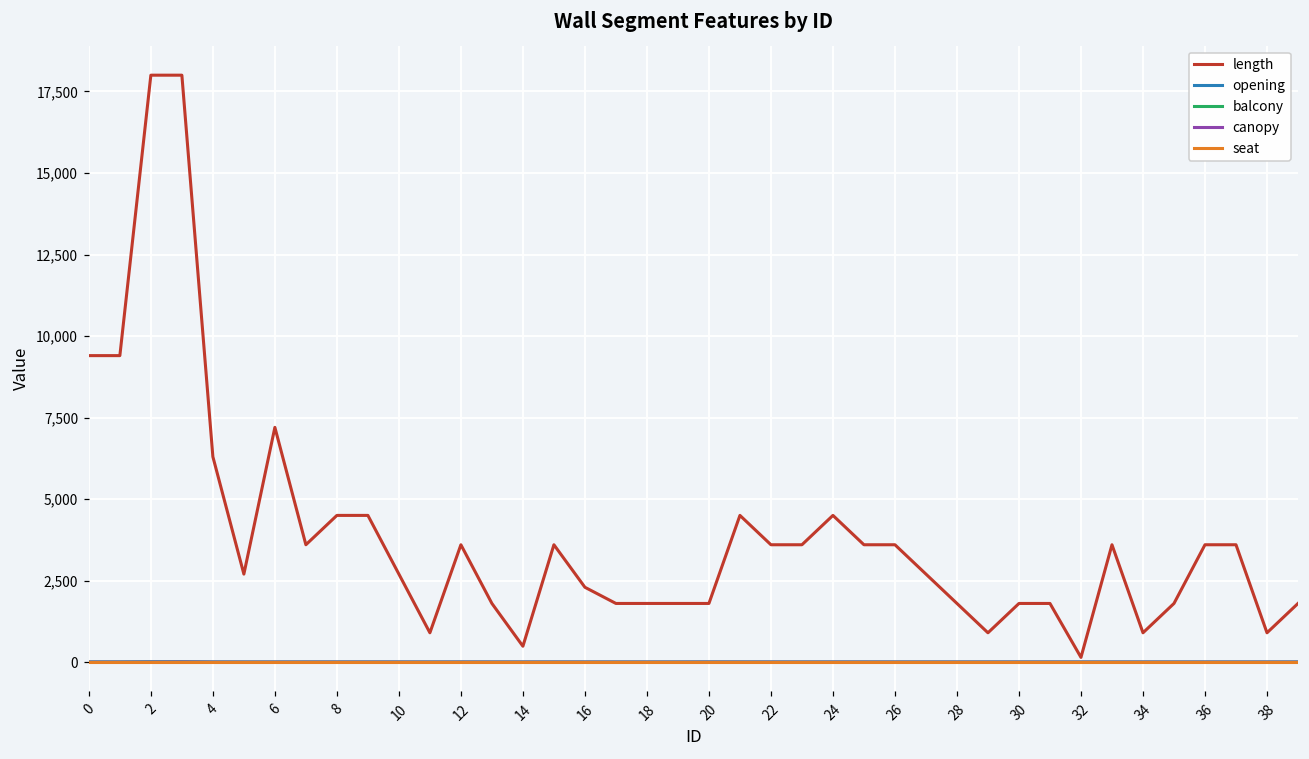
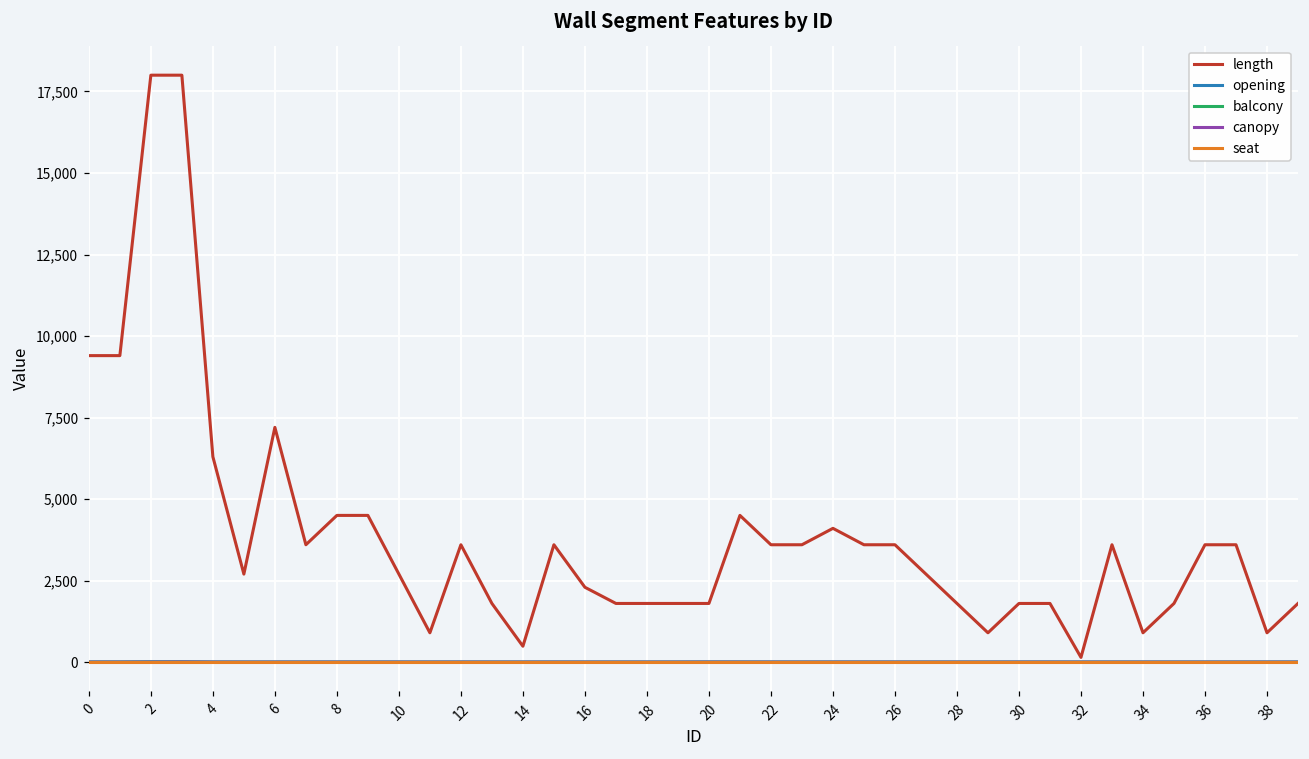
  {
    "length": {
      "0": "9,400",
      "2": "18,000",
      "4": "6,300",
      "6": "7,200",
      "8": "4,500",
      "10": "2,700",
      "12": "3,600",
      "14": "500",
      "16": "2,300",
      "18": "1,800",
      "20": "1,800",
      "22": "3,600",
-     "24": "4,500",
+     "24": "4,100",
      "26": "3,600",
      "28": "1,800",
      "30": "1,800",
      "32": "100",
      "34": "900",
      "36": "3,600",
      "38": "900"
    },
    "seat": {
      "0": "0",
      "2": "0",
      "4": "0",
      "6": "0",
      "8": "0",
      "10": "0",
      "12": "0",
      "14": "0",
      "16": "0",
      "18": "0",
      "20": "0",
      "22": "0",
      "24": "0",
      "26": "0",
      "28": "0",
      "30": "0",
      "32": "0",
      "34": "0",
      "36": "0",
      "38": "0"
    }
  }
